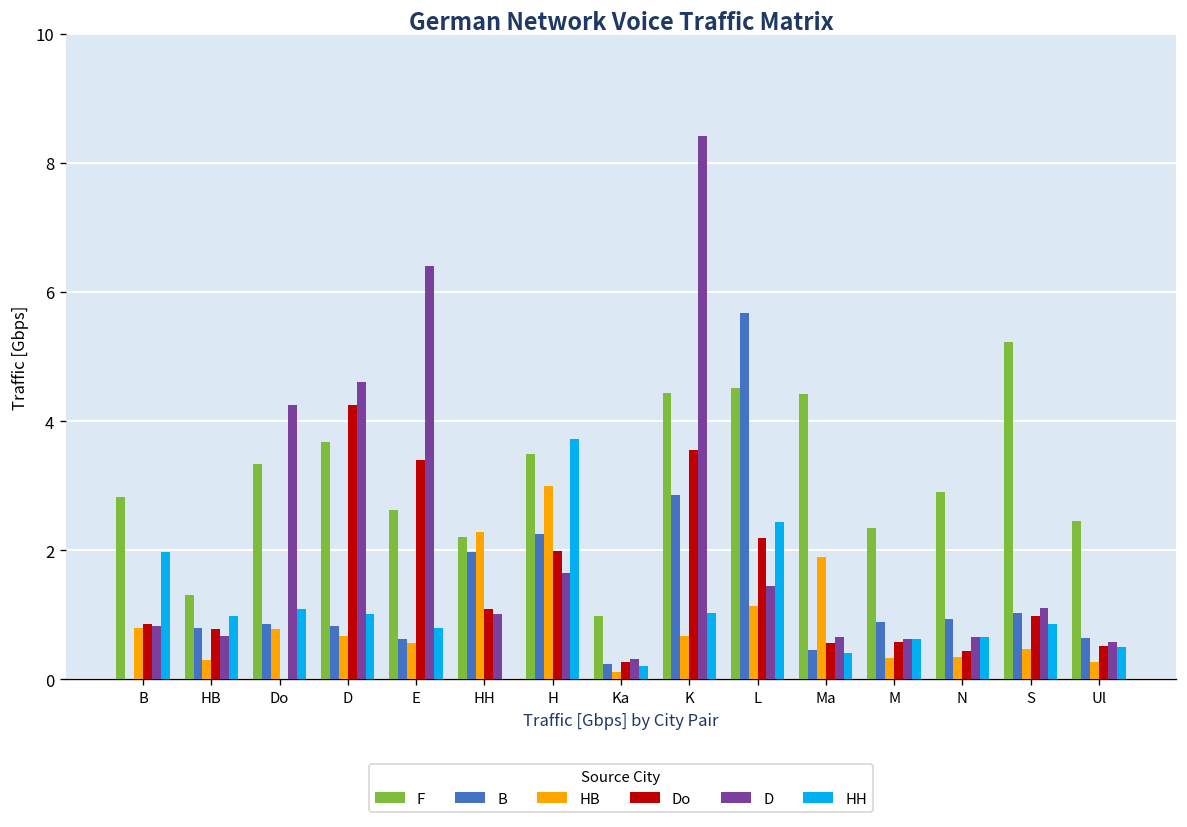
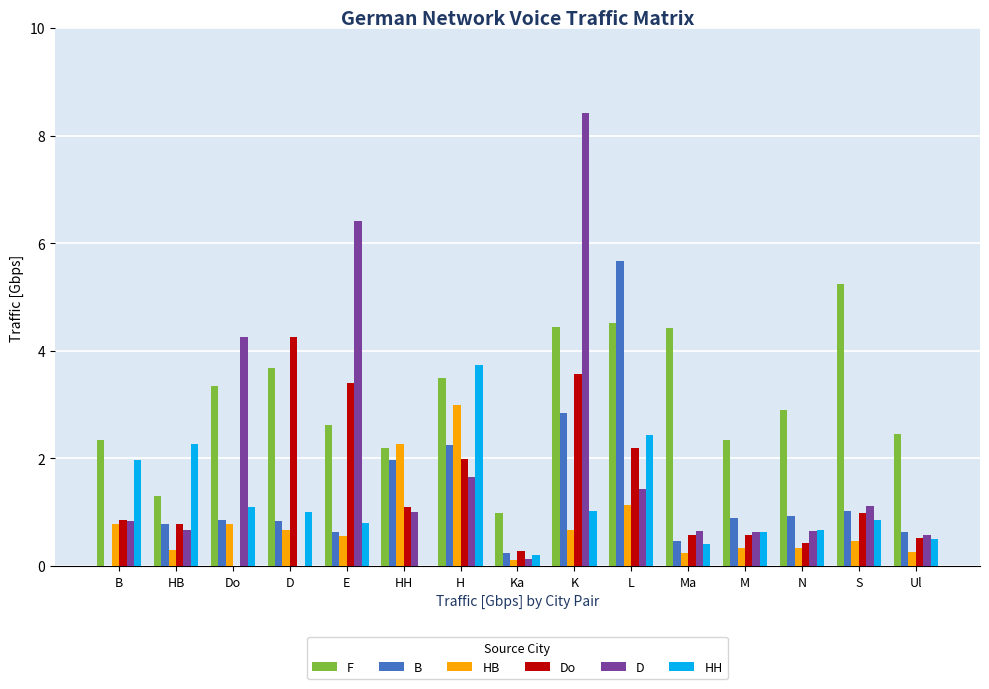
  {
    "F": {
-     "B": 2.8,
+     "B": 2.3,
      "HB": 1.3,
      "Do": 3.3,
      "D": 3.7,
      "E": 2.6,
      "HH": 2.2,
      "H": 3.5,
      "Ka": 1.0,
      "K": 4.4,
      "L": 4.5,
      "Ma": 4.4,
      "M": 2.4,
      "N": 2.9,
      "S": 5.2,
      "Ul": 2.5
    },
    "B": {
      "B": 0.0,
      "HB": 0.8,
      "Do": 0.9,
      "D": 0.8,
      "E": 0.6,
      "HH": 2.0,
      "H": 2.2,
      "Ka": 0.2,
      "K": 2.9,
      "L": 5.7,
      "Ma": 0.5,
      "M": 0.9,
      "N": 0.9,
      "S": 1.0,
      "Ul": 0.6
    },
    "HB": {
      "B": 0.8,
      "HB": 0.3,
      "Do": 0.8,
      "D": 0.7,
      "E": 0.6,
      "HH": 2.3,
      "H": 3.0,
      "Ka": 0.1,
      "K": 0.7,
      "L": 1.1,
-     "Ma": 1.9,
+     "Ma": 0.2,
      "M": 0.3,
      "N": 0.3,
      "S": 0.5,
      "Ul": 0.3
    },
    "Do": {
      "B": 0.9,
      "HB": 0.8,
      "Do": 0.0,
      "D": 4.3,
      "E": 3.4,
      "HH": 1.1,
      "H": 2.0,
      "Ka": 0.3,
      "K": 3.6,
      "L": 2.2,
      "Ma": 0.6,
      "M": 0.6,
      "N": 0.4,
      "S": 1.0,
      "Ul": 0.5
    },
    "D": {
      "B": 0.8,
      "HB": 0.7,
      "Do": 4.3,
-     "D": 4.6,
+     "D": 0.0,
      "E": 6.4,
      "HH": 1.0,
      "H": 1.7,
-     "Ka": 0.3,
+     "Ka": 0.1,
      "K": 8.4,
      "L": 1.4,
      "Ma": 0.7,
      "M": 0.6,
      "N": 0.7,
      "S": 1.1,
      "Ul": 0.6
    },
    "HH": {
      "B": 2.0,
-     "HB": 1.0,
+     "HB": 2.3,
      "Do": 1.1,
      "D": 1.0,
      "E": 0.8,
      "HH": 0.0,
      "H": 3.7,
      "Ka": 0.2,
      "K": 1.0,
      "L": 2.4,
      "Ma": 0.4,
      "M": 0.6,
      "N": 0.7,
      "S": 0.9,
      "Ul": 0.5
    }
  }
